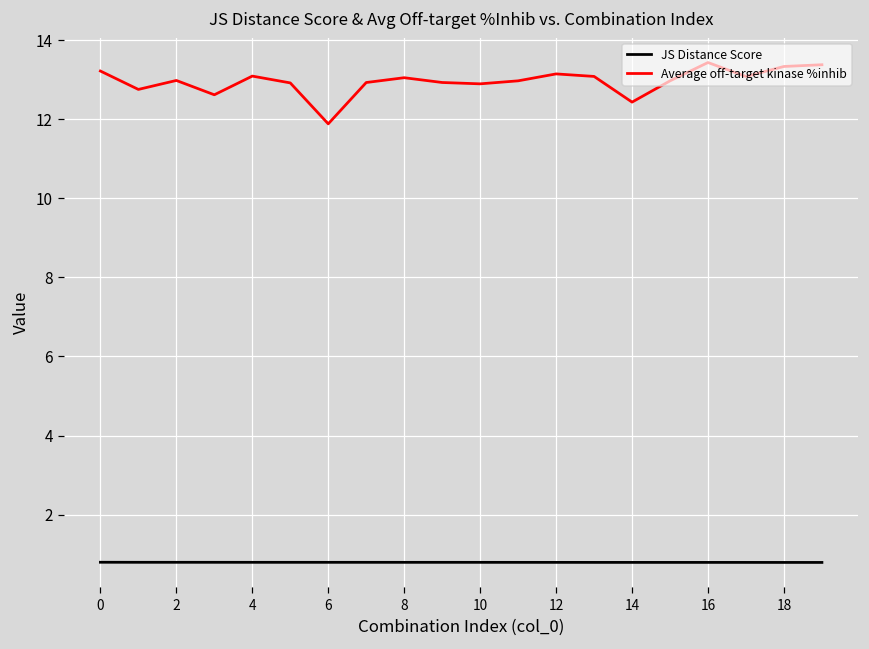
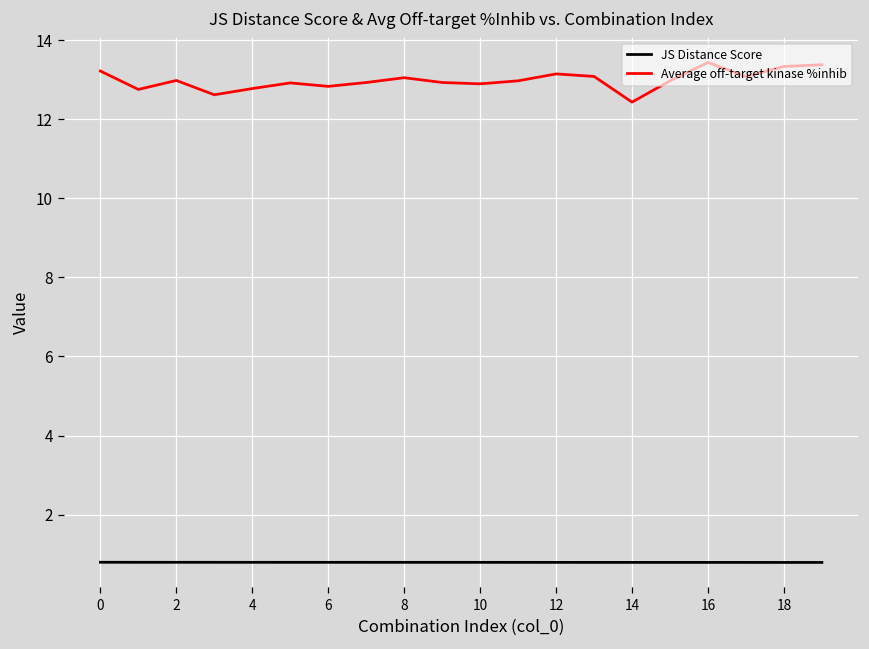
  {
    "JS Distance Score": {
      "0": 0.8,
      "2": 0.8,
      "4": 0.8,
      "6": 0.8,
      "8": 0.8,
      "10": 0.8,
      "12": 0.8,
      "14": 0.8,
      "16": 0.8,
      "18": 0.8
    },
    "Average off-target kinase %inhib": {
      "0": 13.2,
      "2": 13.0,
-     "4": 13.1,
-     "6": 11.9,
+     "4": 12.8,
+     "6": 12.8,
      "8": 13.1,
      "10": 12.9,
      "12": 13.2,
      "14": 12.4
    }
  }
